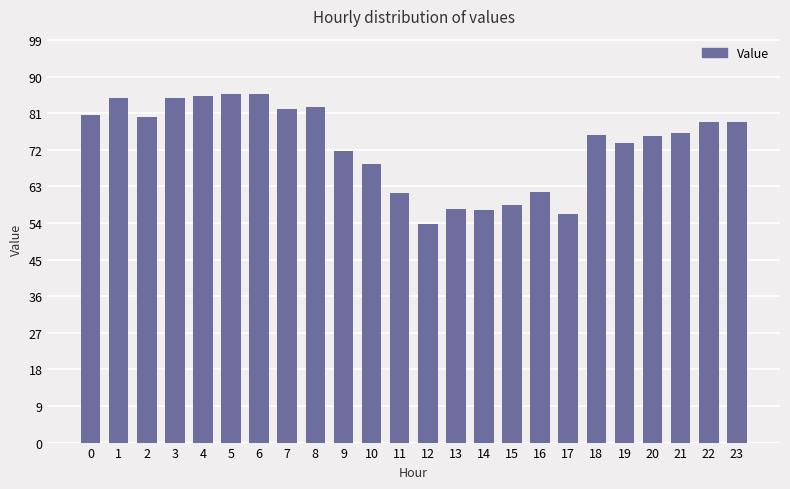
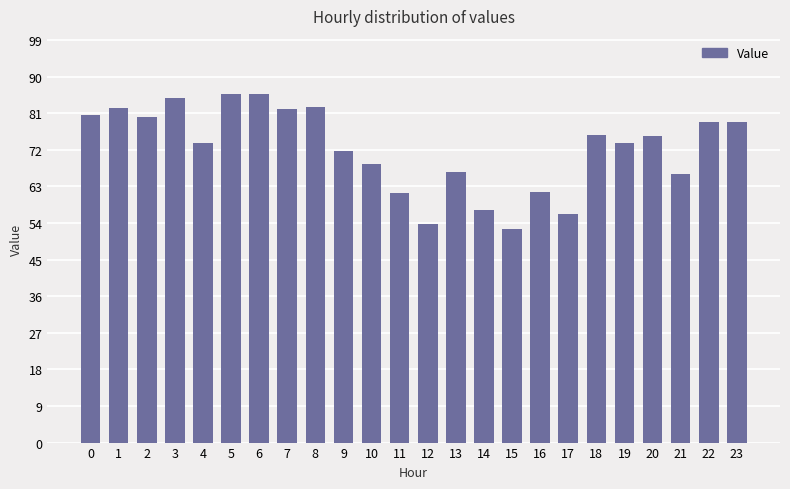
  {
    "0": 80,
-   "1": 85,
+   "1": 82,
    "2": 80,
    "3": 85,
-   "4": 85,
+   "4": 74,
    "5": 86,
    "6": 86,
    "7": 82,
    "8": 83,
    "9": 72,
    "10": 69,
    "11": 61,
    "12": 54,
-   "13": 58,
+   "13": 67,
    "14": 57,
-   "15": 58,
+   "15": 52,
    "16": 62,
    "17": 56,
    "18": 76,
    "19": 74,
    "20": 75,
-   "21": 76,
+   "21": 66,
    "22": 79,
    "23": 79
  }
